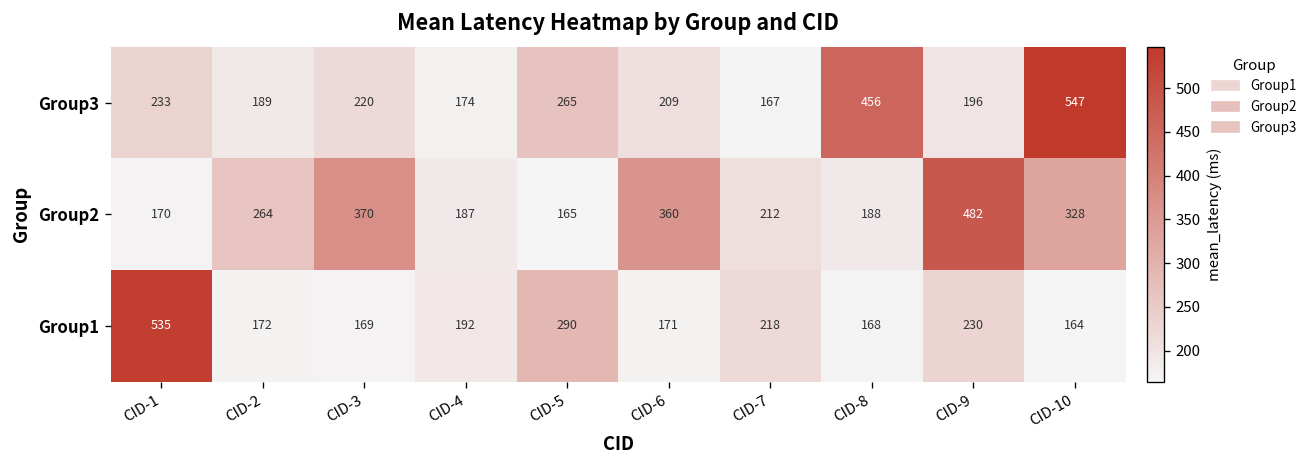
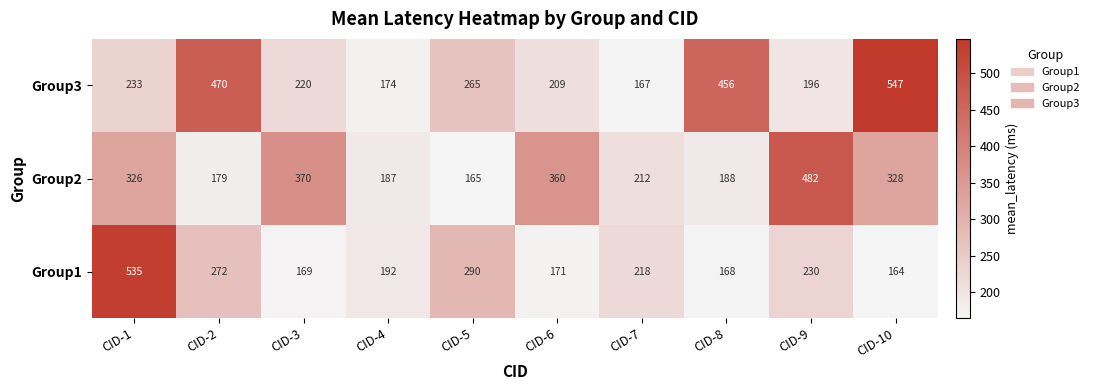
  {
    "Group3": {
      "CID-1": 233,
-     "CID-2": 189,
+     "CID-2": 470,
      "CID-3": 220,
      "CID-4": 174,
      "CID-5": 265,
      "CID-6": 209,
      "CID-7": 167,
      "CID-8": 456,
      "CID-9": 196,
      "CID-10": 547
    },
    "Group2": {
-     "CID-1": 170,
-     "CID-2": 264,
+     "CID-1": 326,
+     "CID-2": 179,
      "CID-3": 370,
      "CID-4": 187,
      "CID-5": 165,
      "CID-6": 360,
      "CID-7": 212,
      "CID-8": 188,
      "CID-9": 482,
      "CID-10": 328
    },
    "Group1": {
      "CID-1": 535,
-     "CID-2": 172,
+     "CID-2": 272,
      "CID-3": 169,
      "CID-4": 192,
      "CID-5": 290,
      "CID-6": 171,
      "CID-7": 218,
      "CID-8": 168,
      "CID-9": 230,
      "CID-10": 164
    }
  }
